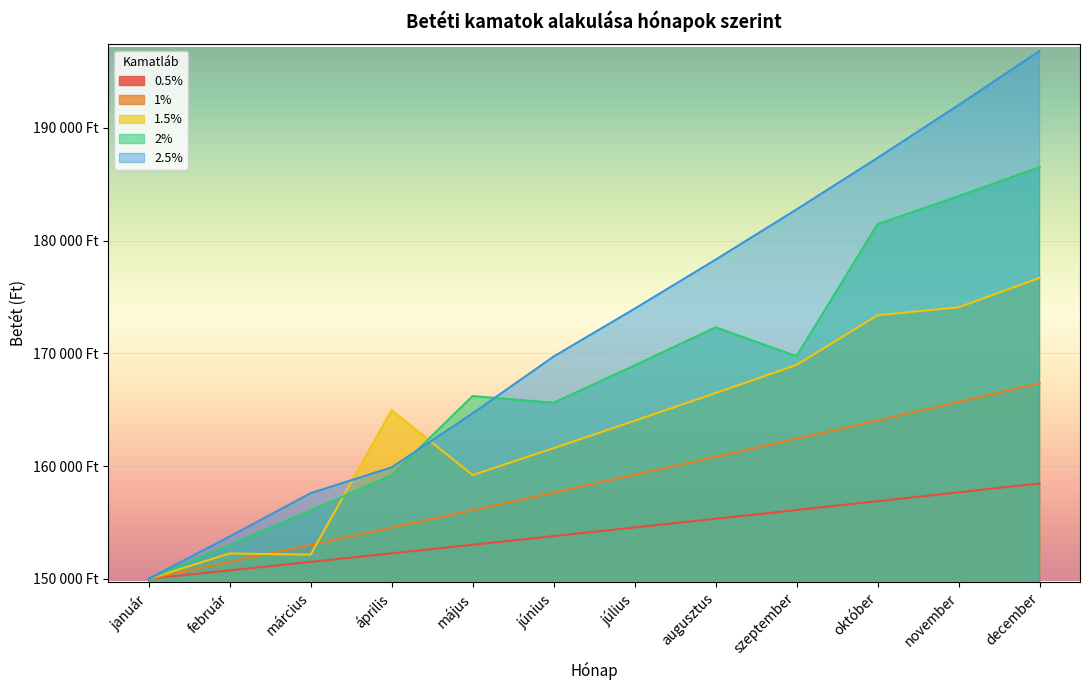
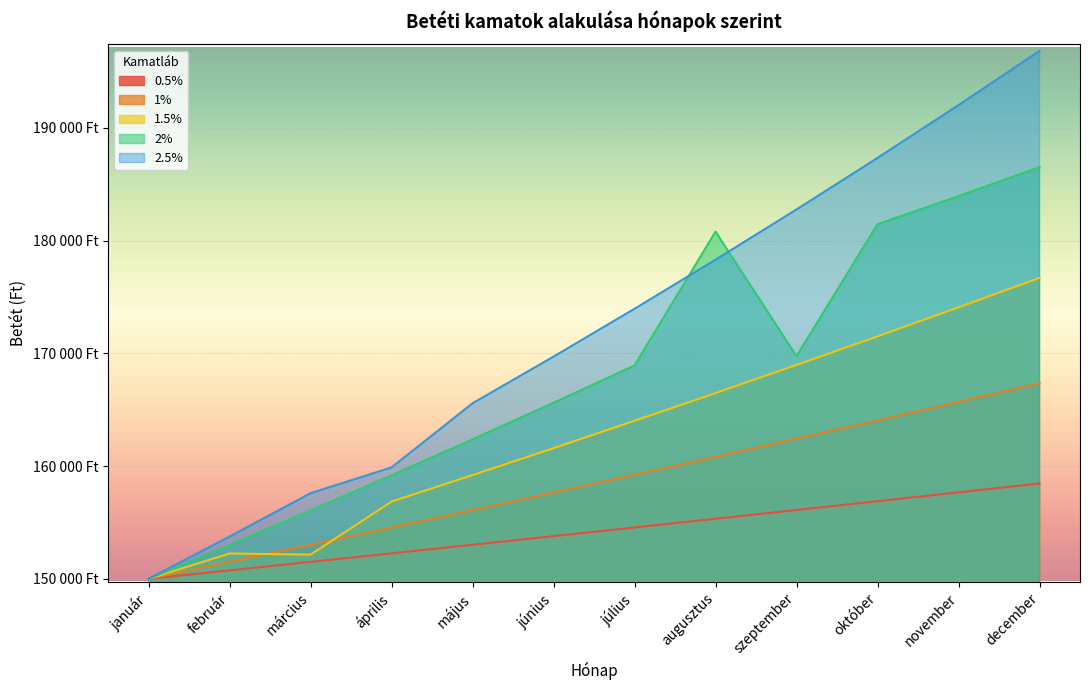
  {
    "1.5%": {
      "február": "152200 Ft",
      "március": "152100 Ft",
-     "április": "164900 Ft",
+     "április": "156900 Ft",
      "május": "159200 Ft",
      "június": "161600 Ft",
      "július": "164000 Ft",
      "augusztus": "166500 Ft",
      "szeptember": "169000 Ft",
-     "október": "173400 Ft",
+     "október": "171500 Ft",
      "november": "174100 Ft",
      "december": "176700 Ft"
    },
    "2%": {
      "február": "153000 Ft",
      "március": "156100 Ft",
      "április": "159200 Ft",
-     "május": "166200 Ft",
+     "május": "162400 Ft",
      "június": "165600 Ft",
      "július": "168900 Ft",
-     "augusztus": "172300 Ft",
+     "augusztus": "180800 Ft",
      "szeptember": "169700 Ft",
      "október": "181400 Ft",
      "november": "183900 Ft",
      "december": "186500 Ft"
    },
    "2.5%": {
      "február": "153800 Ft",
      "március": "157600 Ft",
      "április": "159900 Ft",
-     "május": "164700 Ft",
+     "május": "165600 Ft",
      "június": "169700 Ft",
      "július": "174000 Ft",
      "augusztus": "178300 Ft",
      "szeptember": "182800 Ft",
      "október": "187300 Ft",
      "november": "192000 Ft",
      "december": "196800 Ft"
    }
  }
